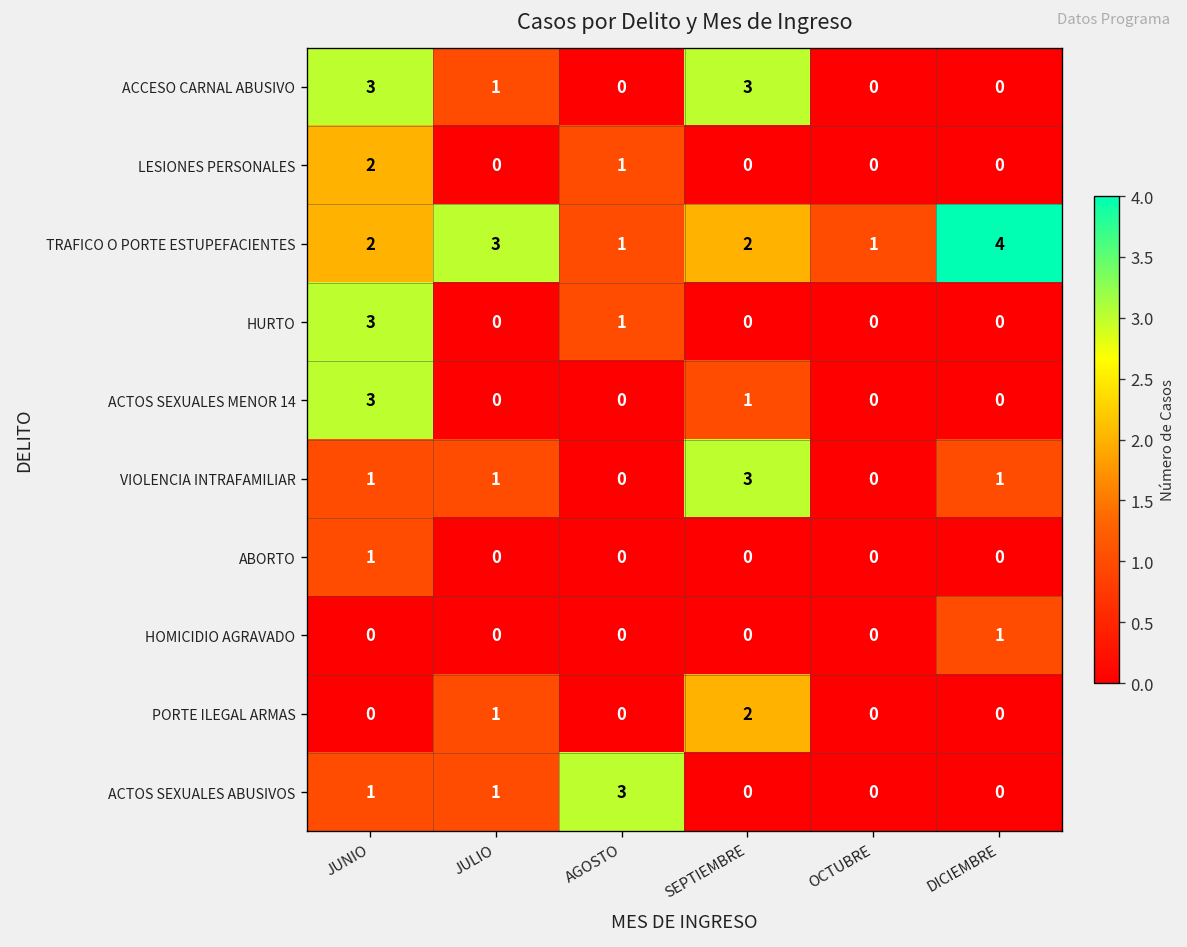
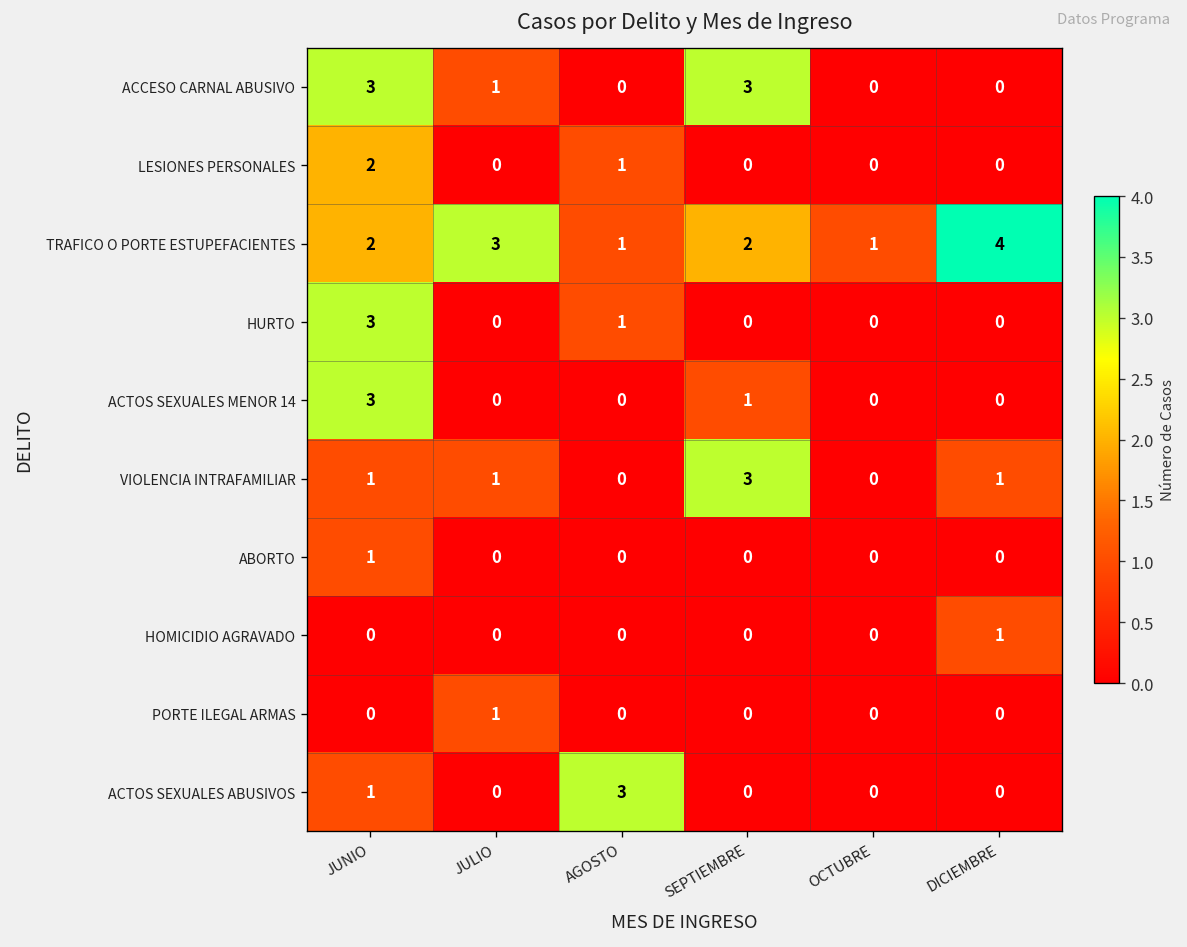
  {
    "ACCESO CARNAL ABUSIVO": {
      "JUNIO": 3,
      "JULIO": 1,
      "AGOSTO": 0,
      "SEPTIEMBRE": 3,
      "OCTUBRE": 0,
      "DICIEMBRE": 0
    },
    "LESIONES PERSONALES": {
      "JUNIO": 2,
      "JULIO": 0,
      "AGOSTO": 1,
      "SEPTIEMBRE": 0,
      "OCTUBRE": 0,
      "DICIEMBRE": 0
    },
    "TRAFICO O PORTE ESTUPEFACIENTES": {
      "JUNIO": 2,
      "JULIO": 3,
      "AGOSTO": 1,
      "SEPTIEMBRE": 2,
      "OCTUBRE": 1,
      "DICIEMBRE": 4
    },
    "HURTO": {
      "JUNIO": 3,
      "JULIO": 0,
      "AGOSTO": 1,
      "SEPTIEMBRE": 0,
      "OCTUBRE": 0,
      "DICIEMBRE": 0
    },
    "ACTOS SEXUALES MENOR 14": {
      "JUNIO": 3,
      "JULIO": 0,
      "AGOSTO": 0,
      "SEPTIEMBRE": 1,
      "OCTUBRE": 0,
      "DICIEMBRE": 0
    },
    "VIOLENCIA INTRAFAMILIAR": {
      "JUNIO": 1,
      "JULIO": 1,
      "AGOSTO": 0,
      "SEPTIEMBRE": 3,
      "OCTUBRE": 0,
      "DICIEMBRE": 1
    },
    "ABORTO": {
      "JUNIO": 1,
      "JULIO": 0,
      "AGOSTO": 0,
      "SEPTIEMBRE": 0,
      "OCTUBRE": 0,
      "DICIEMBRE": 0
    },
    "HOMICIDIO AGRAVADO": {
      "JUNIO": 0,
      "JULIO": 0,
      "AGOSTO": 0,
      "SEPTIEMBRE": 0,
      "OCTUBRE": 0,
      "DICIEMBRE": 1
    },
    "PORTE ILEGAL ARMAS": {
      "JUNIO": 0,
      "JULIO": 1,
      "AGOSTO": 0,
-     "SEPTIEMBRE": 2,
+     "SEPTIEMBRE": 0,
      "OCTUBRE": 0,
      "DICIEMBRE": 0
    },
    "ACTOS SEXUALES ABUSIVOS": {
      "JUNIO": 1,
-     "JULIO": 1,
+     "JULIO": 0,
      "AGOSTO": 3,
      "SEPTIEMBRE": 0,
      "OCTUBRE": 0,
      "DICIEMBRE": 0
    }
  }
